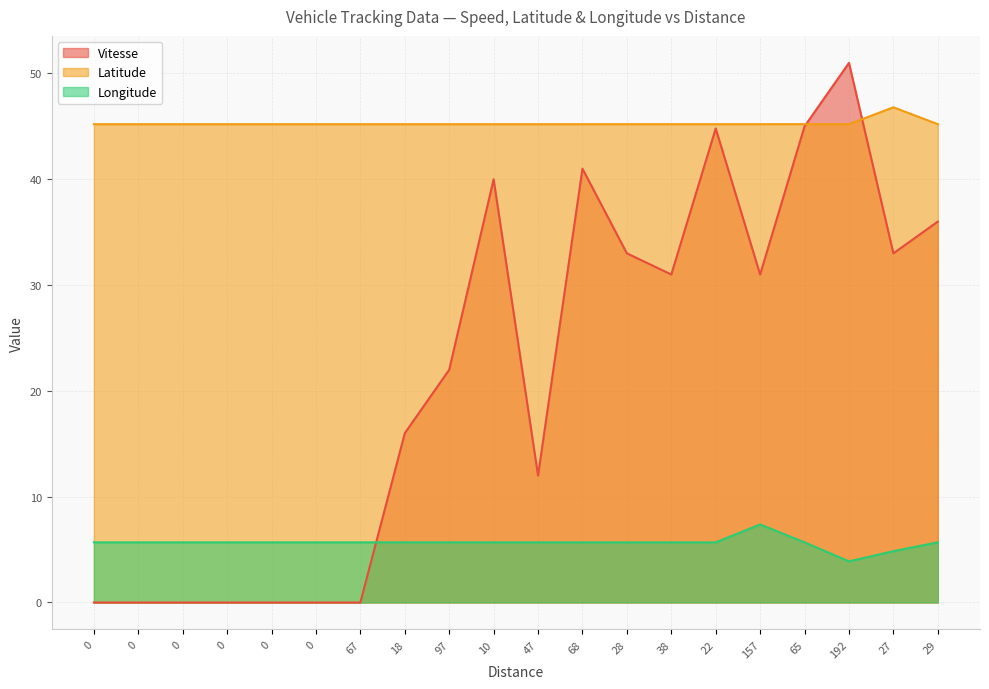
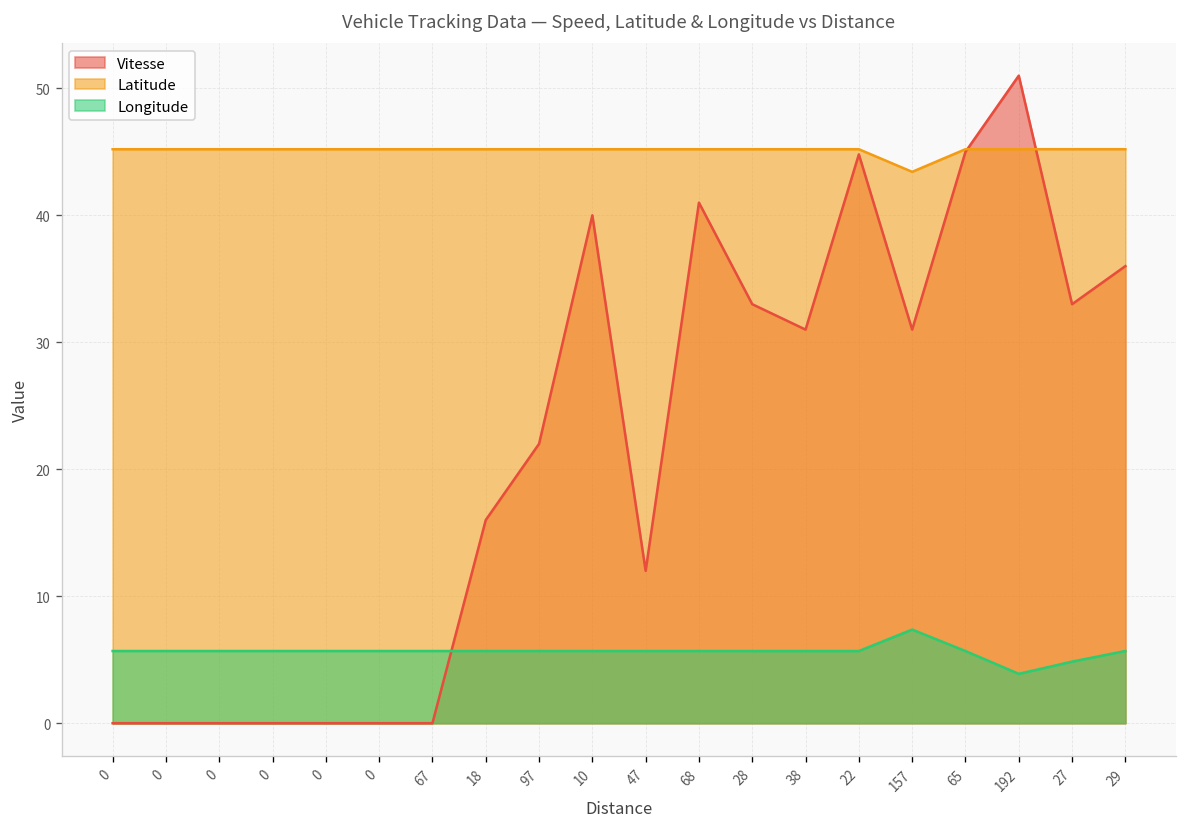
  {
    "Vitesse": {
      "67": 0.0,
      "18": 16.0,
      "97": 22.0,
      "10": 40.0,
      "47": 12.0,
      "68": 41.0,
      "28": 33.0,
      "38": 31.0,
      "22": 44.8,
      "157": 31.0,
      "192": 51.0,
      "27": 33.0,
      "29": 36.0
    },
    "Latitude": {
      "67": 45.2,
      "18": 45.2,
      "97": 45.2,
      "10": 45.2,
      "47": 45.2,
      "68": 45.2,
      "28": 45.2,
      "38": 45.2,
      "22": 45.2,
-     "157": 45.2,
+     "157": 43.4,
      "192": 45.2,
-     "27": 46.8,
+     "27": 45.2,
      "29": 45.2
    },
    "Longitude": {
      "67": 5.7,
      "18": 5.7,
      "97": 5.7,
      "10": 5.7,
      "47": 5.7,
      "68": 5.7,
      "28": 5.7,
      "38": 5.7,
      "22": 5.7,
      "157": 7.4,
      "65": 5.7,
      "192": 3.9,
      "27": 4.8,
      "29": 5.7
    }
  }
